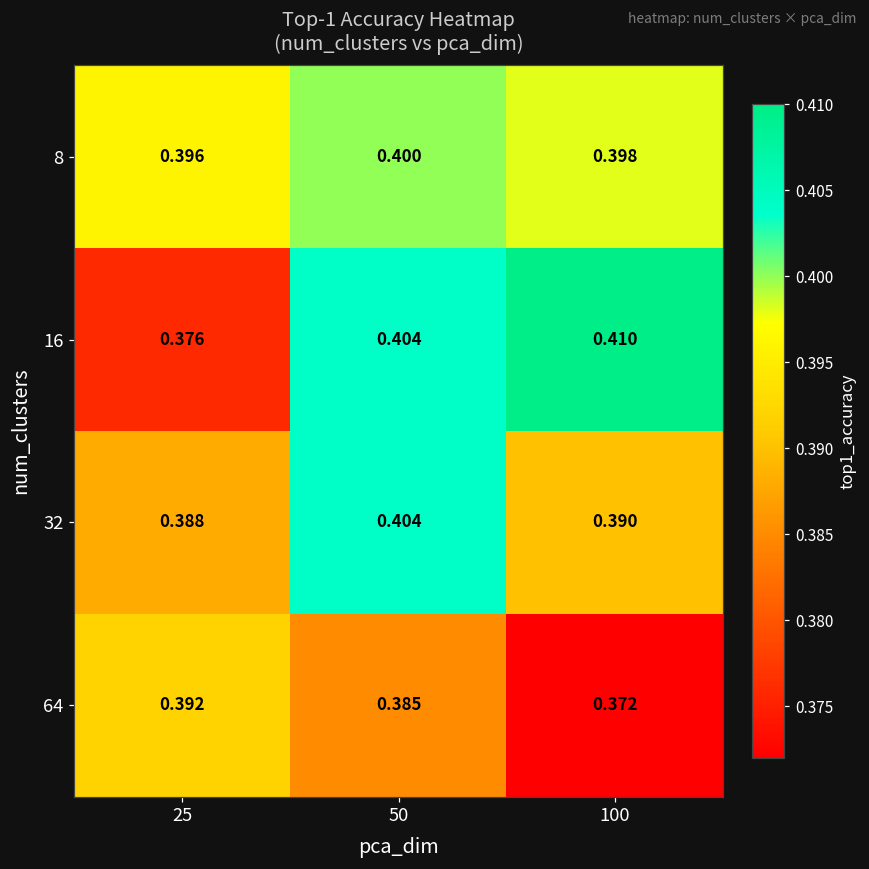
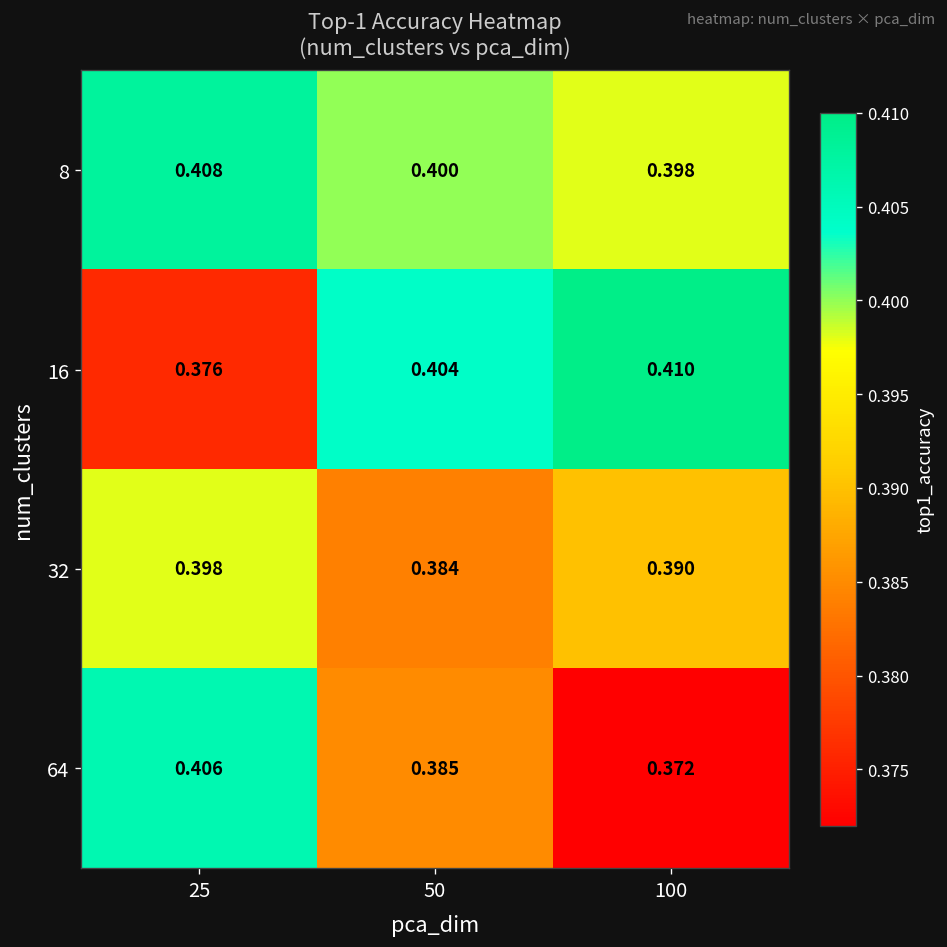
  {
    "8": {
-     "25": 0.396,
+     "25": 0.408,
      "50": 0.400,
      "100": 0.398
    },
    "16": {
      "25": 0.376,
      "50": 0.404,
      "100": 0.410
    },
    "32": {
-     "25": 0.388,
-     "50": 0.404,
+     "25": 0.398,
+     "50": 0.384,
      "100": 0.390
    },
    "64": {
-     "25": 0.392,
+     "25": 0.406,
      "50": 0.385,
      "100": 0.372
    }
  }
